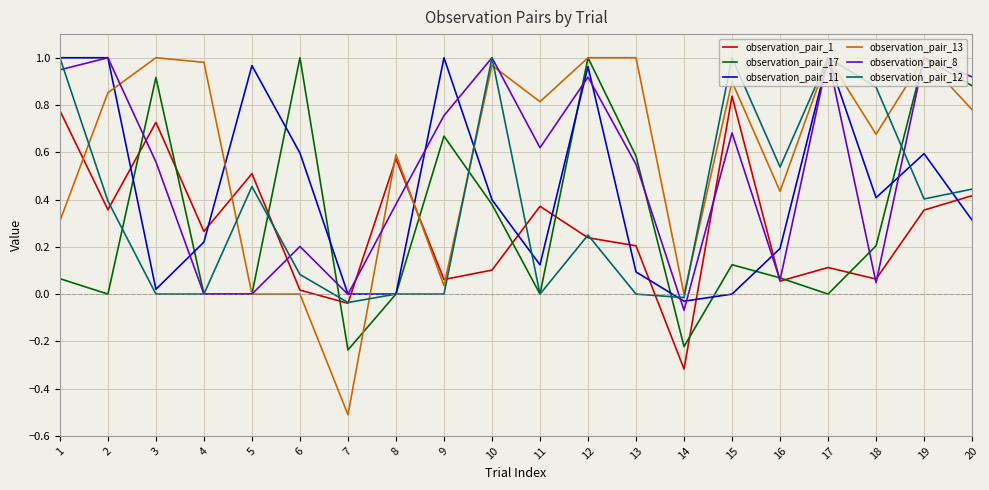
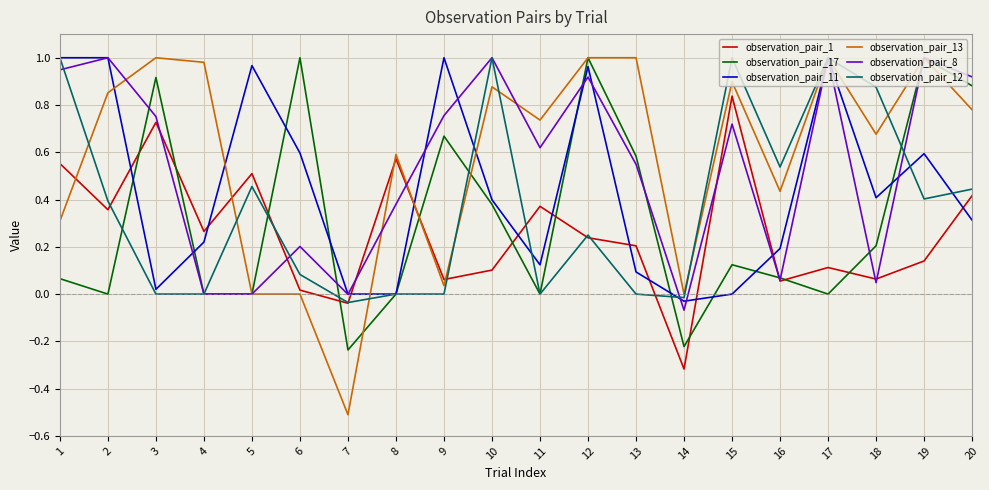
  {
    "observation_pair_1": {
-     "1": 0.78,
+     "1": 0.55,
      "2": 0.36,
      "3": 0.73,
      "4": 0.27,
      "5": 0.51,
      "6": 0.02,
      "8": 0.57,
      "9": 0.06,
      "10": 0.10,
      "11": 0.37,
      "12": 0.24,
      "13": 0.20,
      "14": -0.32,
      "15": 0.84,
      "17": 0.11,
      "18": 0.06,
-     "19": 0.36,
+     "19": 0.14,
      "20": 0.42
    },
    "observation_pair_17": {
      "1": 0.07,
      "2": 0.00,
      "3": 0.92,
      "6": 1.00,
      "7": -0.24,
      "9": 0.67,
      "10": 0.38,
      "13": 0.58,
      "14": -0.22,
      "15": 0.12,
      "17": 0.00,
      "18": 0.20,
      "20": 0.88
    },
    "observation_pair_11": {
      "3": 0.02,
      "4": 0.22,
      "5": 0.97,
      "6": 0.60,
      "9": 1.00,
      "10": 0.40,
      "11": 0.12,
      "12": 0.96,
      "13": 0.09,
      "14": -0.03,
      "15": 0.00,
      "16": 0.19,
      "18": 0.41,
      "19": 0.59,
      "20": 0.31
    },
    "observation_pair_13": {
      "1": 0.31,
      "2": 0.85,
      "3": 1.00,
      "4": 0.98,
      "6": 0.00,
      "7": -0.51,
      "8": 0.59,
      "9": 0.04,
-     "10": 0.97,
-     "11": 0.81,
+     "10": 0.88,
+     "11": 0.74,
      "13": 1.00,
      "14": 0.00,
      "16": 0.43,
      "18": 0.68,
      "20": 0.78
    },
    "observation_pair_8": {
      "1": 0.95,
-     "3": 0.56,
+     "3": 0.75,
      "6": 0.20,
      "8": 0.38,
      "9": 0.76,
      "11": 0.62,
      "12": 0.92,
      "13": 0.55,
      "14": -0.07,
-     "15": 0.68,
+     "15": 0.72,
      "18": 0.05,
      "20": 0.92
    },
    "observation_pair_12": {
      "2": 0.39,
      "3": 0.00,
      "5": 0.46,
      "6": 0.08,
      "9": 0.00,
      "12": 0.25,
      "13": 0.00,
      "14": -0.01,
      "16": 0.54,
      "18": 0.88,
      "19": 0.40,
      "20": 0.44
    }
  }
